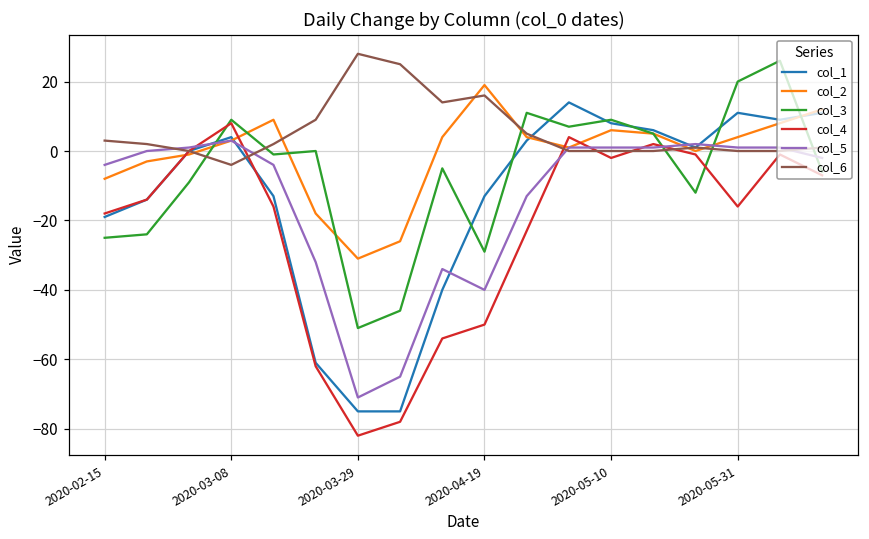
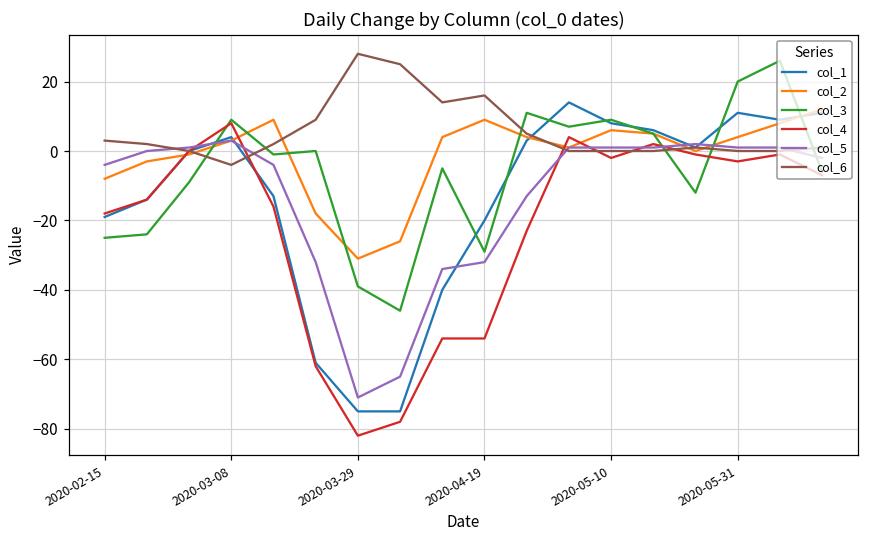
  {
    "col_1": {
      "2020-02-15": -19,
      "2020-03-08": 4,
      "2020-03-29": -75,
-     "2020-04-19": -13,
+     "2020-04-19": -20,
      "2020-05-10": 8,
      "2020-05-31": 11
    },
    "col_2": {
      "2020-02-15": -8,
      "2020-03-29": -31,
-     "2020-04-19": 19,
+     "2020-04-19": 9,
      "2020-05-10": 6,
      "2020-05-31": 4
    },
    "col_3": {
      "2020-02-15": -25,
      "2020-03-08": 9,
-     "2020-03-29": -51,
+     "2020-03-29": -39,
      "2020-04-19": -29,
      "2020-05-10": 9,
      "2020-05-31": 20
    },
    "col_4": {
      "2020-02-15": -18,
      "2020-03-08": 8,
      "2020-03-29": -82,
-     "2020-04-19": -50,
+     "2020-04-19": -54,
      "2020-05-10": -2,
-     "2020-05-31": -16
+     "2020-05-31": -3
    },
    "col_5": {
      "2020-02-15": -4,
      "2020-03-29": -71,
-     "2020-04-19": -40,
+     "2020-04-19": -32,
      "2020-05-10": 1,
      "2020-05-31": 1
    },
    "col_6": {
      "2020-02-15": 3,
      "2020-03-08": -4,
      "2020-03-29": 28,
      "2020-04-19": 16,
      "2020-05-10": 0,
      "2020-05-31": 0
    }
  }
